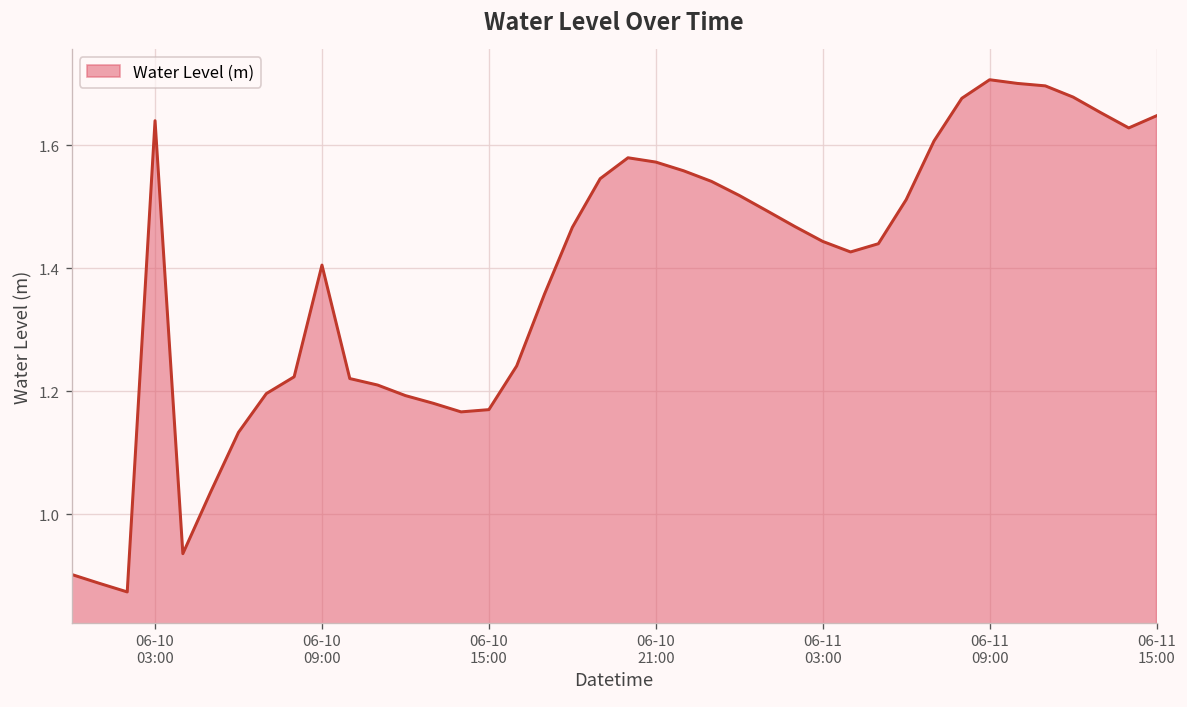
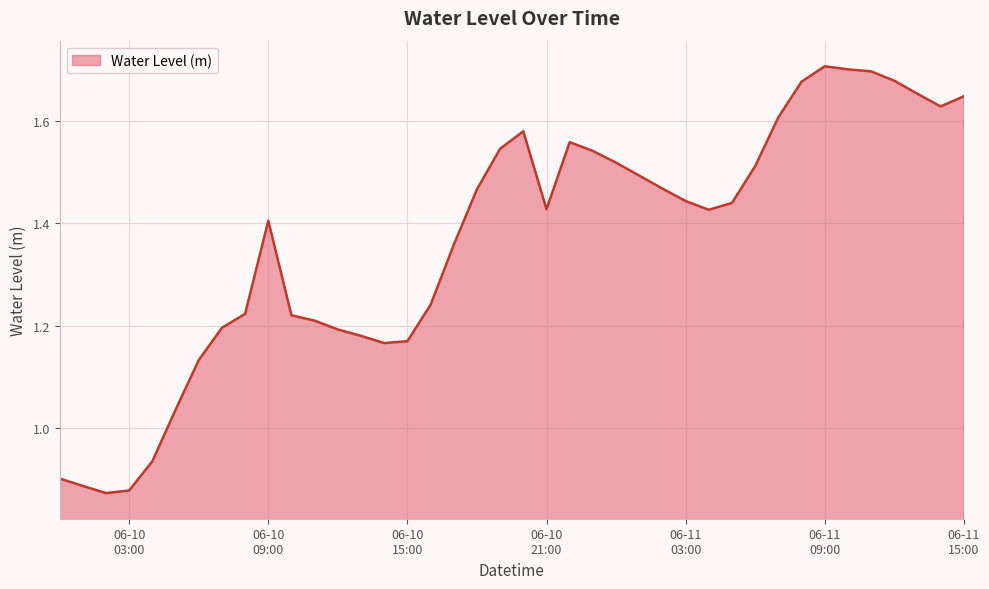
  {
-   "06-10 03:00": 1.64,
+   "06-10 03:00": 0.88,
    "06-10 09:00": 1.41,
    "06-10 15:00": 1.17,
-   "06-10 21:00": 1.57,
+   "06-10 21:00": 1.43,
    "06-11 03:00": 1.44,
    "06-11 09:00": 1.71,
    "06-11 15:00": 1.65
  }
